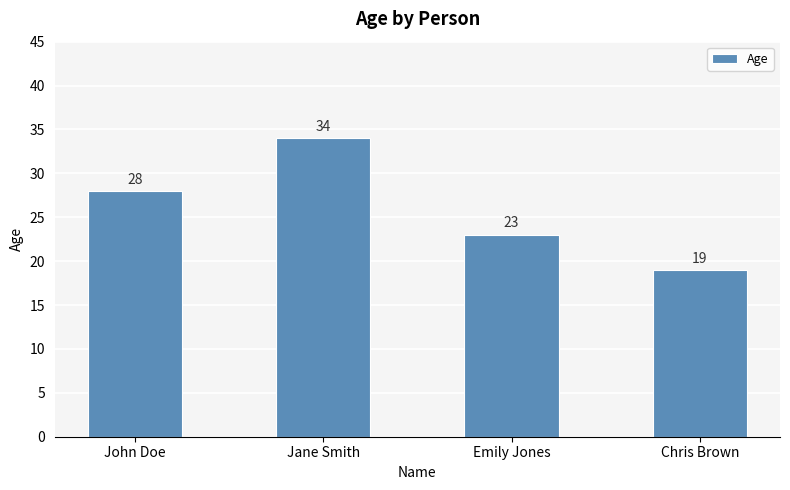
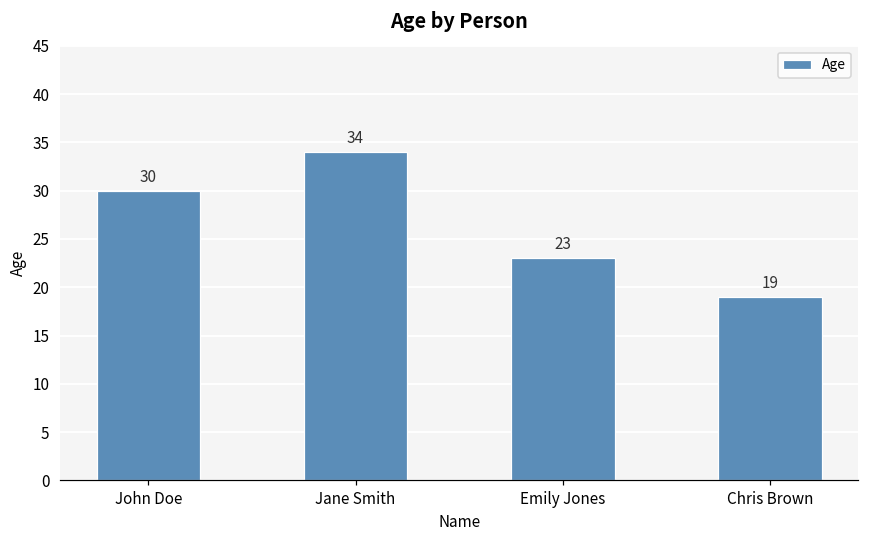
  {
-   "John Doe": 28,
+   "John Doe": 30,
    "Jane Smith": 34,
    "Emily Jones": 23,
    "Chris Brown": 19
  }
